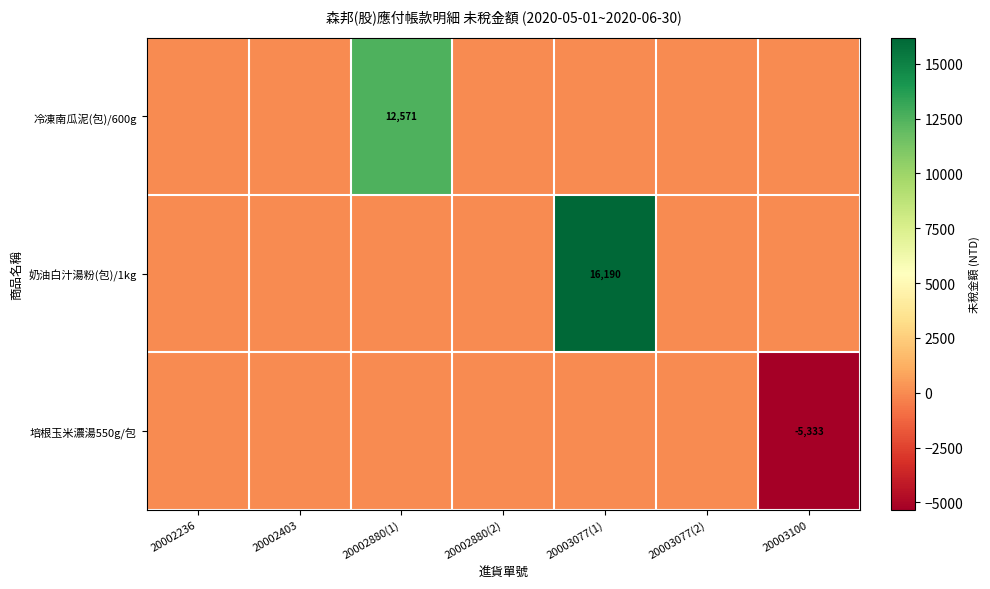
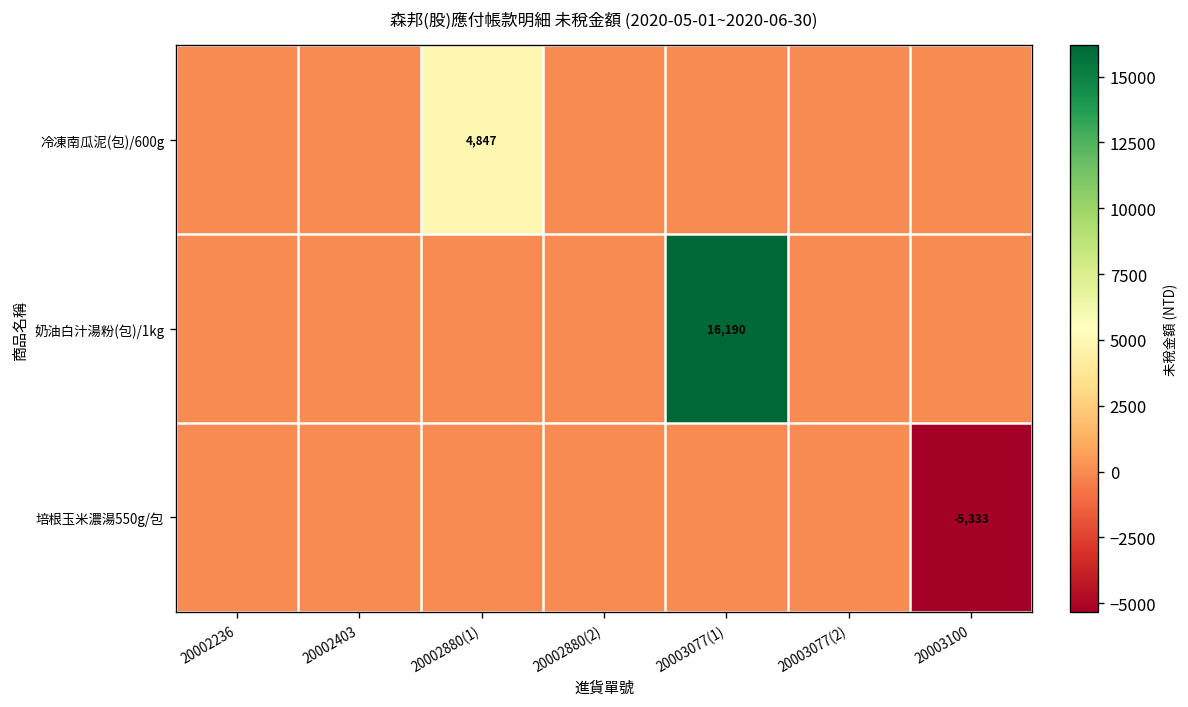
  {
    "冷凍南瓜泥(包)/600g": {
-     "20002880(1)": "12,571"
+     "20002880(1)": "4,847"
    },
    "奶油白汁湯粉(包)/1kg": {
      "20003077(1)": "16,190"
    },
    "培根玉米濃湯550g/包": {
      "20003100": "-5,333"
    }
  }
